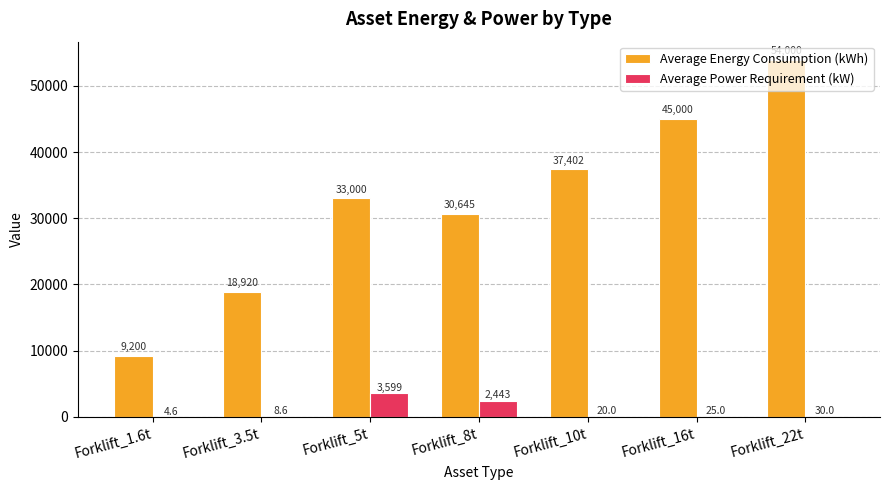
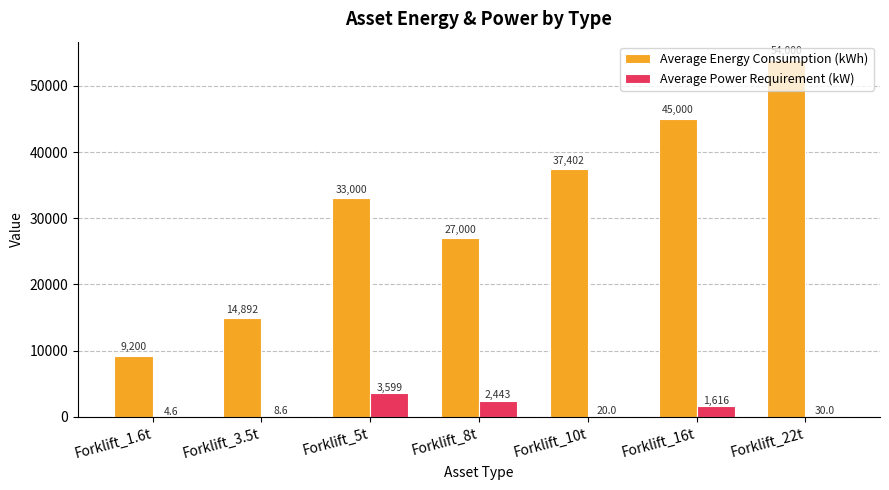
  {
    "Average Energy Consumption (kWh)": {
      "Forklift_1.6t": "9,200",
-     "Forklift_3.5t": "18,920",
+     "Forklift_3.5t": "14,892",
      "Forklift_5t": "33,000",
-     "Forklift_8t": "30,645",
+     "Forklift_8t": "27,000",
      "Forklift_10t": "37,402",
      "Forklift_16t": "45,000"
    },
    "Average Power Requirement (kW)": {
      "Forklift_1.6t": "4.6",
      "Forklift_3.5t": "8.6",
      "Forklift_5t": "3,599",
      "Forklift_8t": "2,443",
      "Forklift_10t": "20.0",
-     "Forklift_16t": "25.0",
+     "Forklift_16t": "1,616",
      "Forklift_22t": "30.0"
    }
  }
